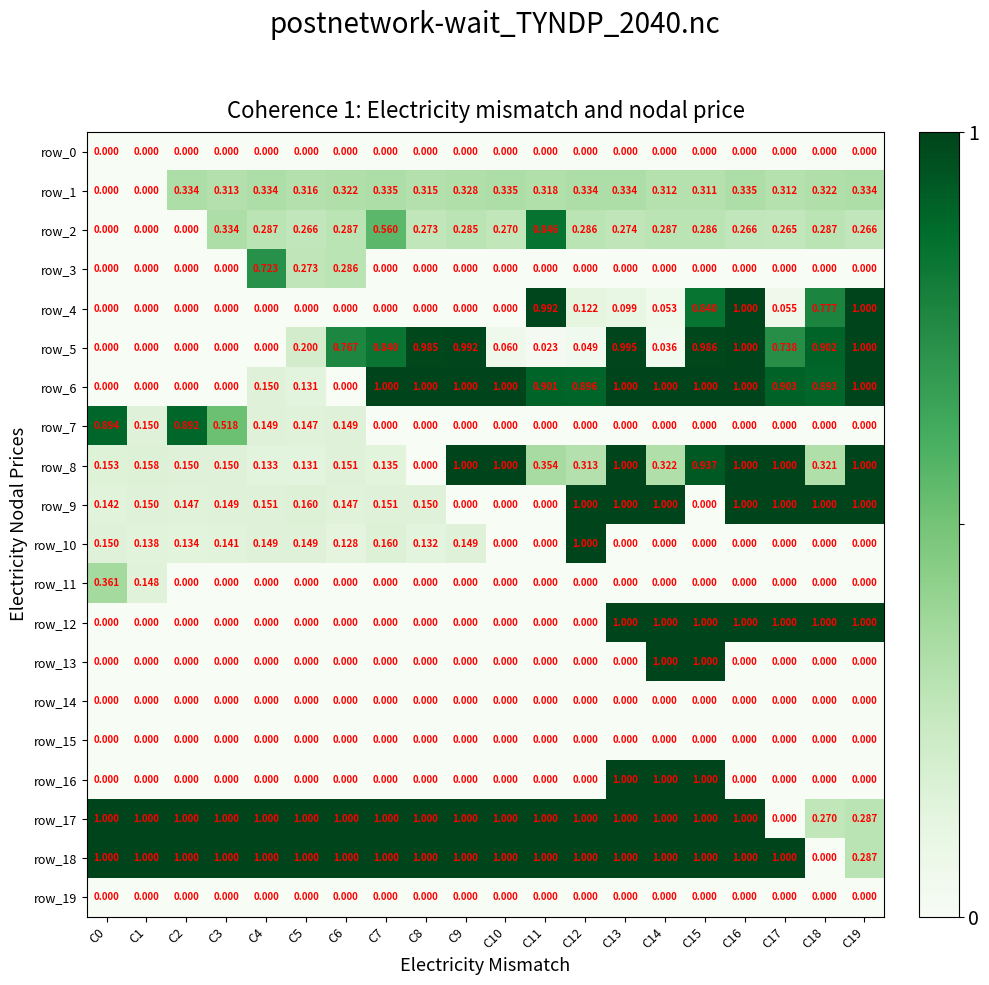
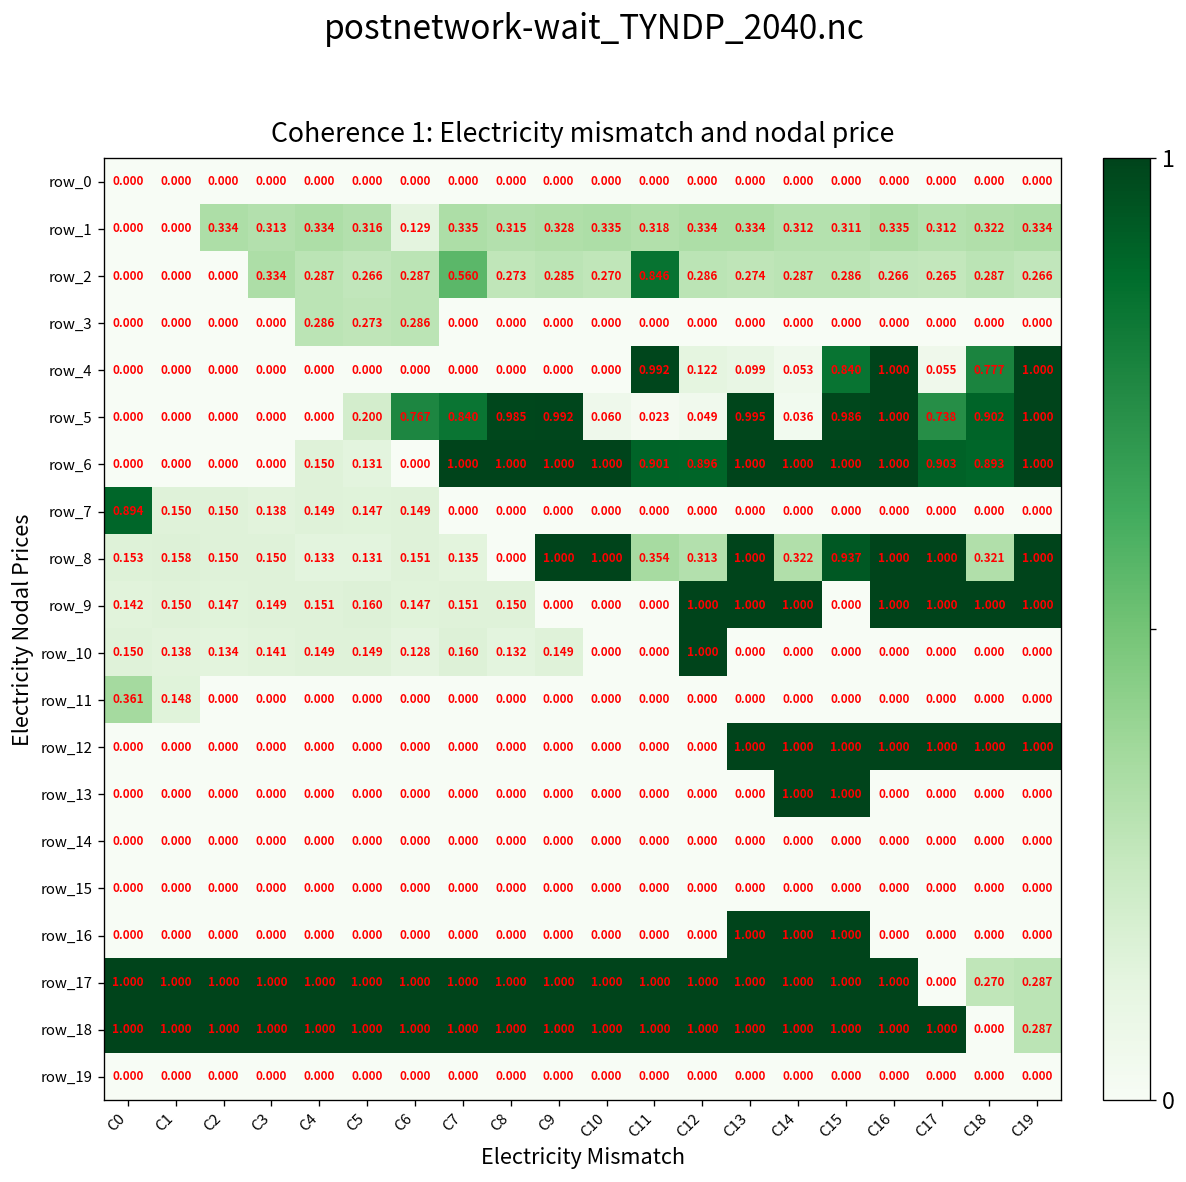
  {
    "row_1": {
      "C0": 0.000,
      "C1": 0.000,
      "C2": 0.334,
      "C3": 0.313,
      "C4": 0.334,
      "C5": 0.316,
-     "C6": 0.322,
+     "C6": 0.129,
      "C7": 0.335,
      "C8": 0.315,
      "C9": 0.328,
      "C10": 0.335,
      "C11": 0.318,
      "C12": 0.334,
      "C13": 0.334,
      "C14": 0.312,
      "C15": 0.311,
      "C16": 0.335,
      "C17": 0.312,
      "C18": 0.322,
      "C19": 0.334
    },
    "row_3": {
      "C0": 0.000,
      "C1": 0.000,
      "C2": 0.000,
      "C3": 0.000,
-     "C4": 0.723,
+     "C4": 0.286,
      "C5": 0.273,
      "C6": 0.286,
      "C7": 0.000,
      "C8": 0.000,
      "C9": 0.000,
      "C10": 0.000,
      "C11": 0.000,
      "C12": 0.000,
      "C13": 0.000,
      "C14": 0.000,
      "C15": 0.000,
      "C16": 0.000,
      "C17": 0.000,
      "C18": 0.000,
      "C19": 0.000
    },
    "row_7": {
      "C0": 0.894,
      "C1": 0.150,
-     "C2": 0.892,
-     "C3": 0.518,
+     "C2": 0.150,
+     "C3": 0.138,
      "C4": 0.149,
      "C5": 0.147,
      "C6": 0.149,
      "C7": 0.000,
      "C8": 0.000,
      "C9": 0.000,
      "C10": 0.000,
      "C11": 0.000,
      "C12": 0.000,
      "C13": 0.000,
      "C14": 0.000,
      "C15": 0.000,
      "C16": 0.000,
      "C17": 0.000,
      "C18": 0.000,
      "C19": 0.000
    }
  }
